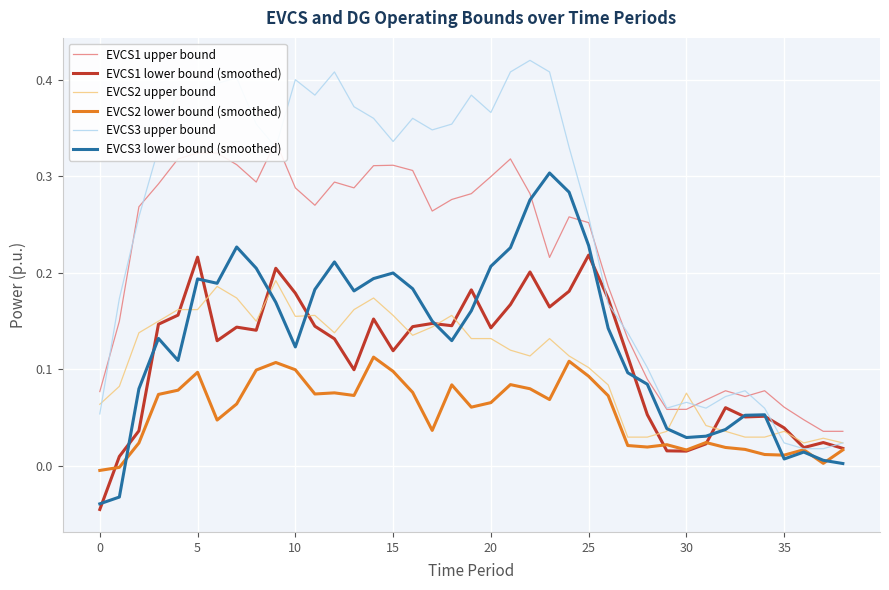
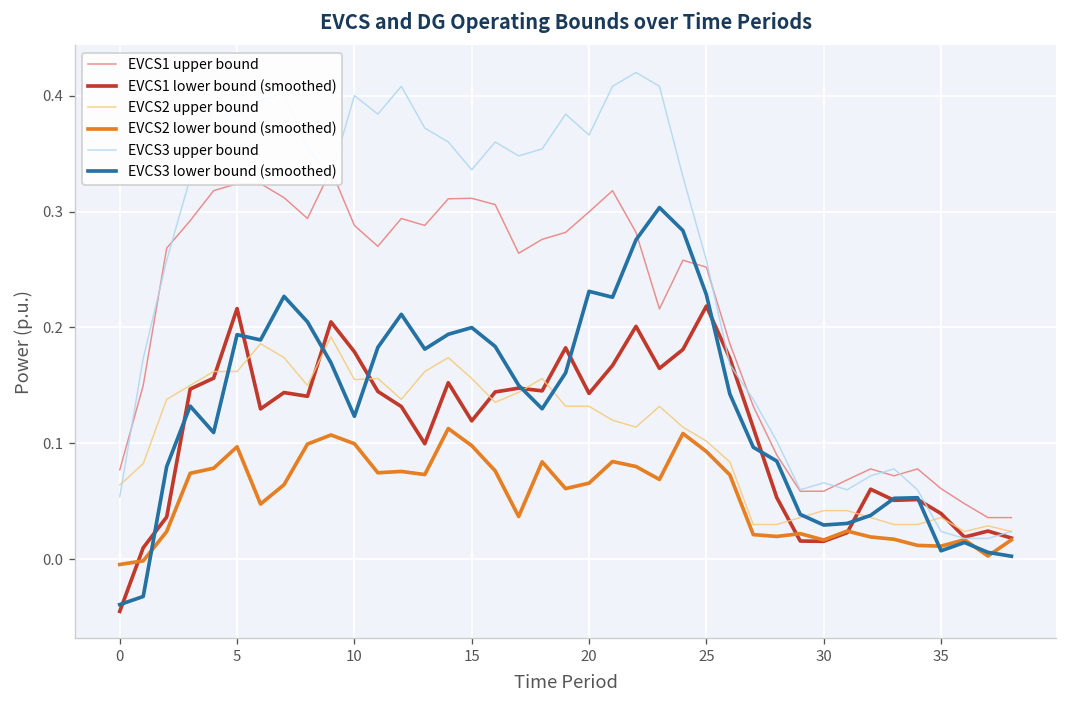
  {
    "EVCS1 upper bound": {
      "0": 0.08,
      "10": 0.29,
      "15": 0.31,
      "20": 0.30,
      "25": 0.25,
      "30": 0.06,
      "35": 0.06
    },
    "EVCS1 lower bound (smoothed)": {
      "0": -0.04,
      "5": 0.22,
      "10": 0.18,
      "15": 0.12,
      "20": 0.14,
      "25": 0.22,
      "35": 0.04
    },
    "EVCS2 upper bound": {
      "0": 0.06,
      "5": 0.16,
      "10": 0.16,
      "15": 0.16,
      "20": 0.13,
      "25": 0.10,
-     "30": 0.08,
+     "30": 0.04,
      "35": 0.04
    },
    "EVCS2 lower bound (smoothed)": {
      "0": 0.00,
      "5": 0.10,
      "10": 0.10,
      "15": 0.10,
      "20": 0.07,
      "25": 0.09,
      "35": 0.01
    },
    "EVCS3 upper bound": {
      "0": 0.05,
      "10": 0.40,
      "15": 0.34,
      "20": 0.37,
      "25": 0.26,
      "30": 0.07,
      "35": 0.02
    },
    "EVCS3 lower bound (smoothed)": {
      "0": -0.04,
      "5": 0.19,
      "10": 0.12,
      "15": 0.20,
-     "20": 0.21,
+     "20": 0.23,
      "25": 0.23,
      "30": 0.03,
      "35": 0.01
    }
  }
